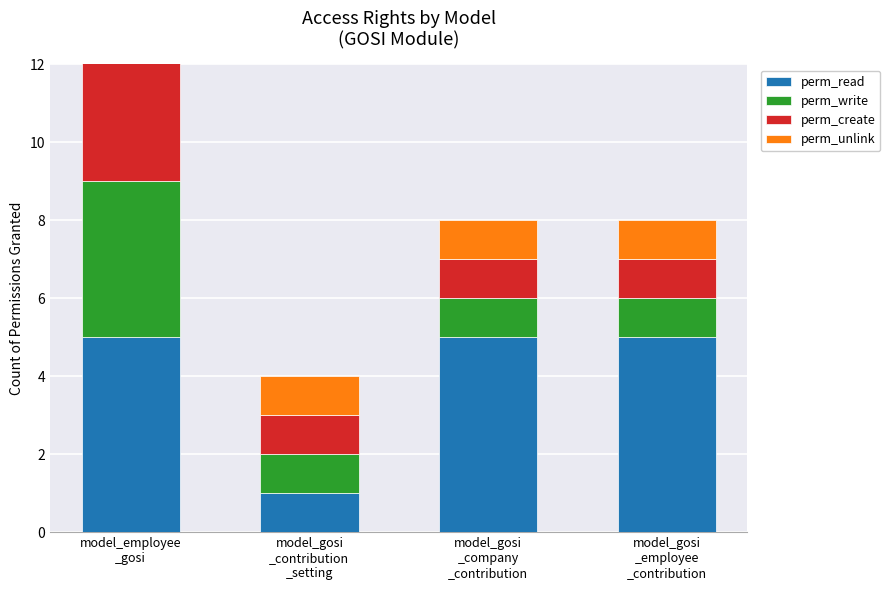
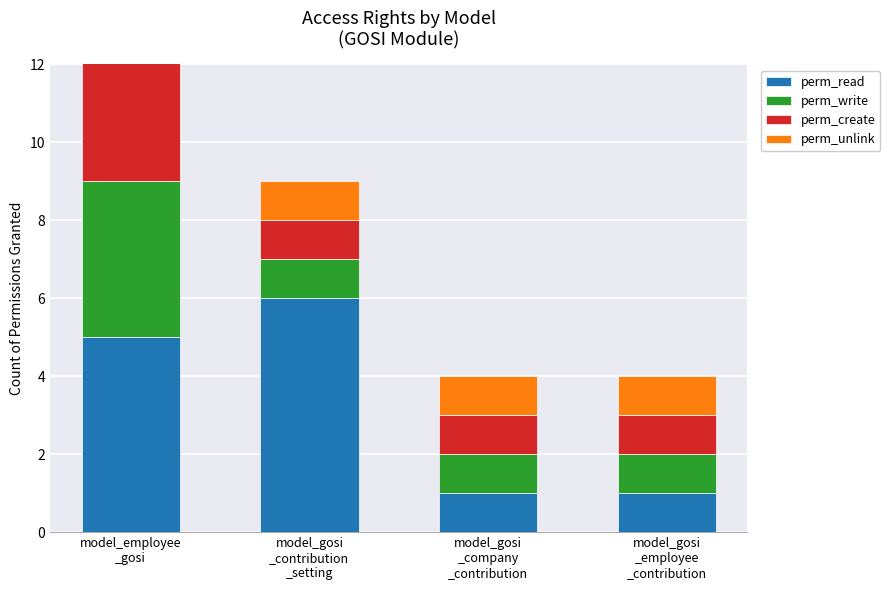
  {
    "perm_read": {
      "model_employee _gosi": 5,
-     "model_gosi _contribution _setting": 1,
-     "model_gosi _company _contribution": 5,
-     "model_gosi _employee _contribution": 5
+     "model_gosi _contribution _setting": 6,
+     "model_gosi _company _contribution": 1,
+     "model_gosi _employee _contribution": 1
    },
    "perm_write": {
      "model_employee _gosi": 4,
      "model_gosi _contribution _setting": 1,
      "model_gosi _company _contribution": 1,
      "model_gosi _employee _contribution": 1
    },
    "perm_create": {
      "model_gosi _contribution _setting": 1,
      "model_gosi _company _contribution": 1,
      "model_gosi _employee _contribution": 1
    },
    "perm_unlink": {
      "model_gosi _contribution _setting": 1,
      "model_gosi _company _contribution": 1,
      "model_gosi _employee _contribution": 1
    }
  }
